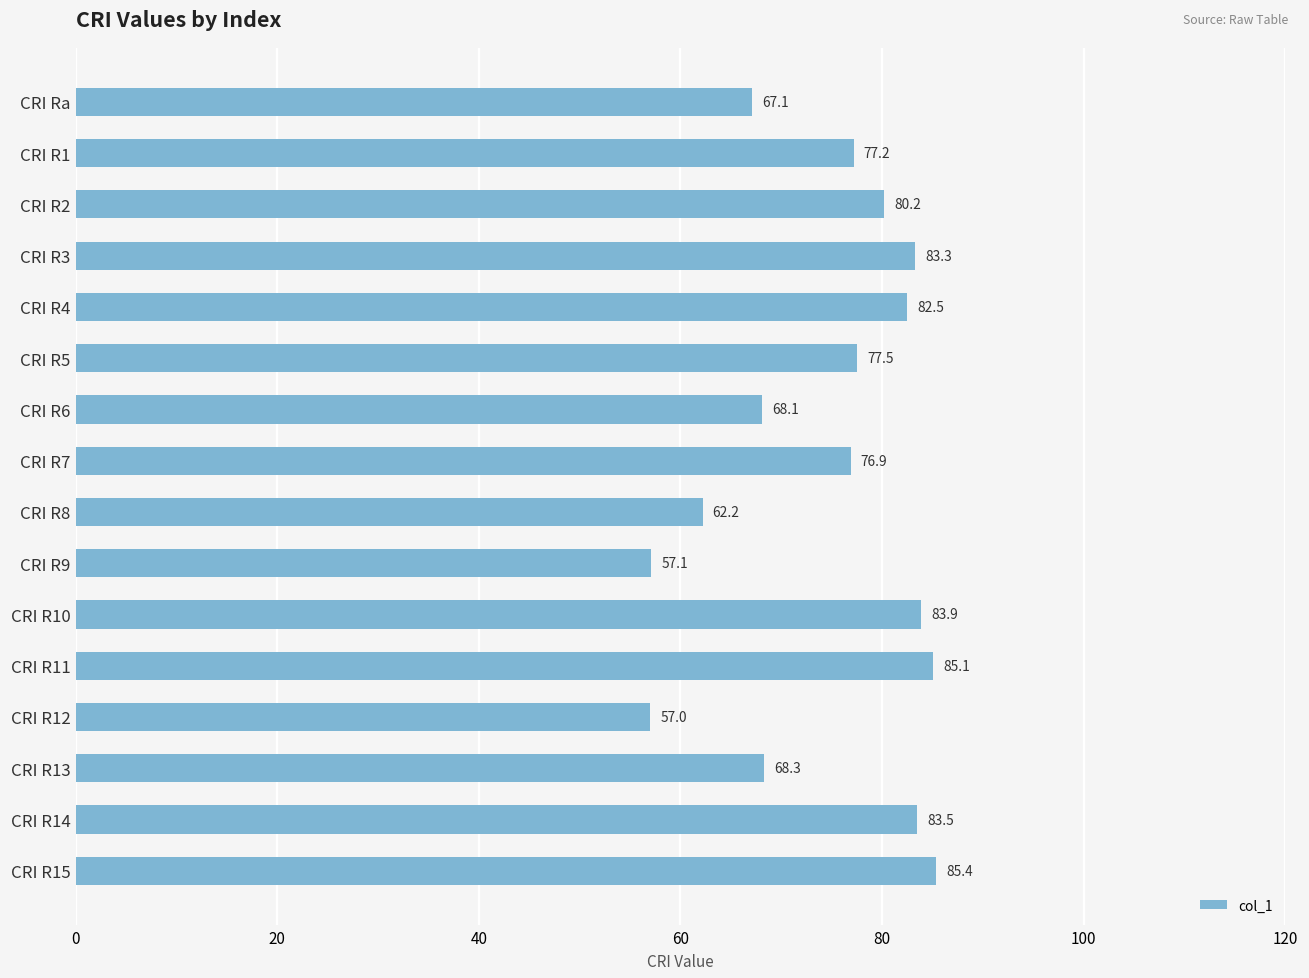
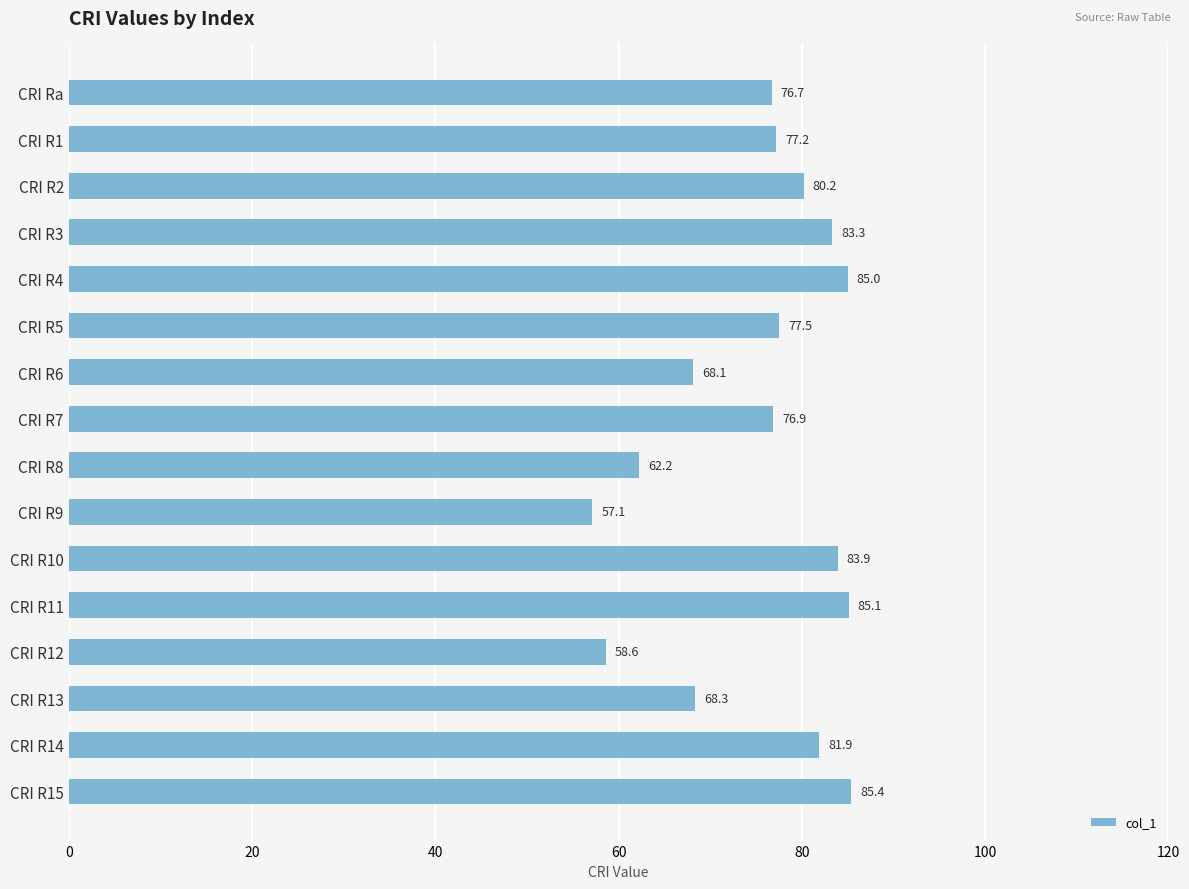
  {
-   "CRI Ra": 67.1,
+   "CRI Ra": 76.7,
    "CRI R1": 77.2,
    "CRI R2": 80.2,
    "CRI R3": 83.3,
-   "CRI R4": 82.5,
+   "CRI R4": 85.0,
    "CRI R5": 77.5,
    "CRI R6": 68.1,
    "CRI R7": 76.9,
    "CRI R8": 62.2,
    "CRI R9": 57.1,
    "CRI R10": 83.9,
    "CRI R11": 85.1,
-   "CRI R12": 57.0,
+   "CRI R12": 58.6,
    "CRI R13": 68.3,
-   "CRI R14": 83.5,
+   "CRI R14": 81.9,
    "CRI R15": 85.4
  }
